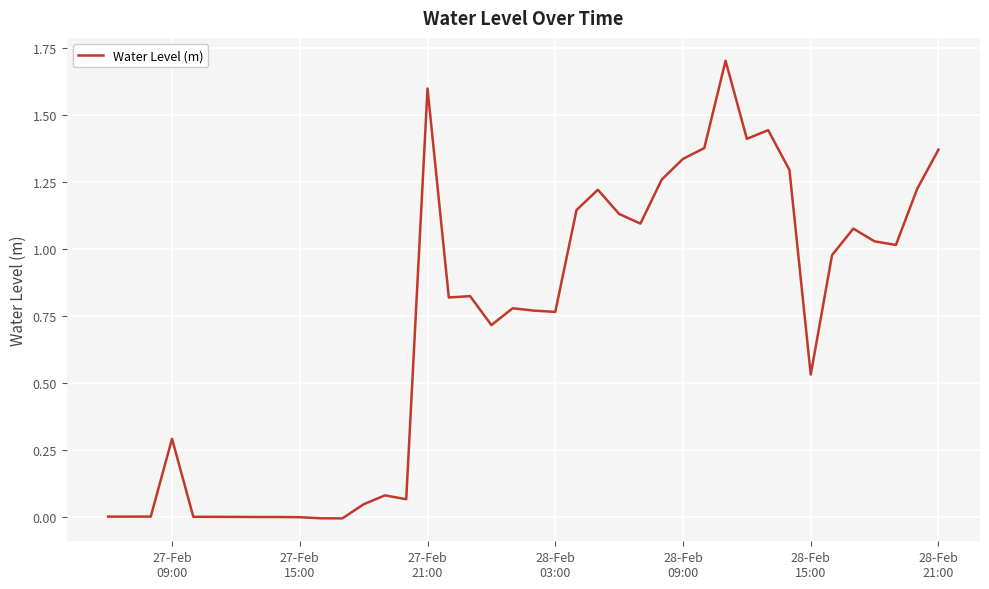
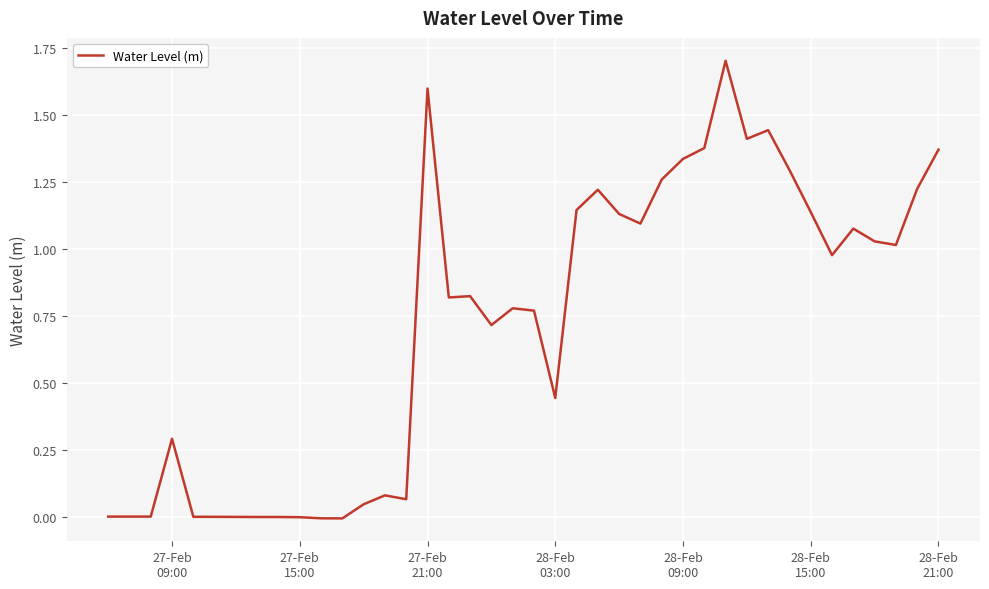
  {
    "27-Feb 09:00": 0.29,
    "27-Feb 15:00": 0.00,
    "27-Feb 21:00": 1.60,
-   "28-Feb 03:00": 0.77,
+   "28-Feb 03:00": 0.44,
    "28-Feb 09:00": 1.34,
-   "28-Feb 15:00": 0.53,
+   "28-Feb 15:00": 1.14,
    "28-Feb 21:00": 1.37
  }
